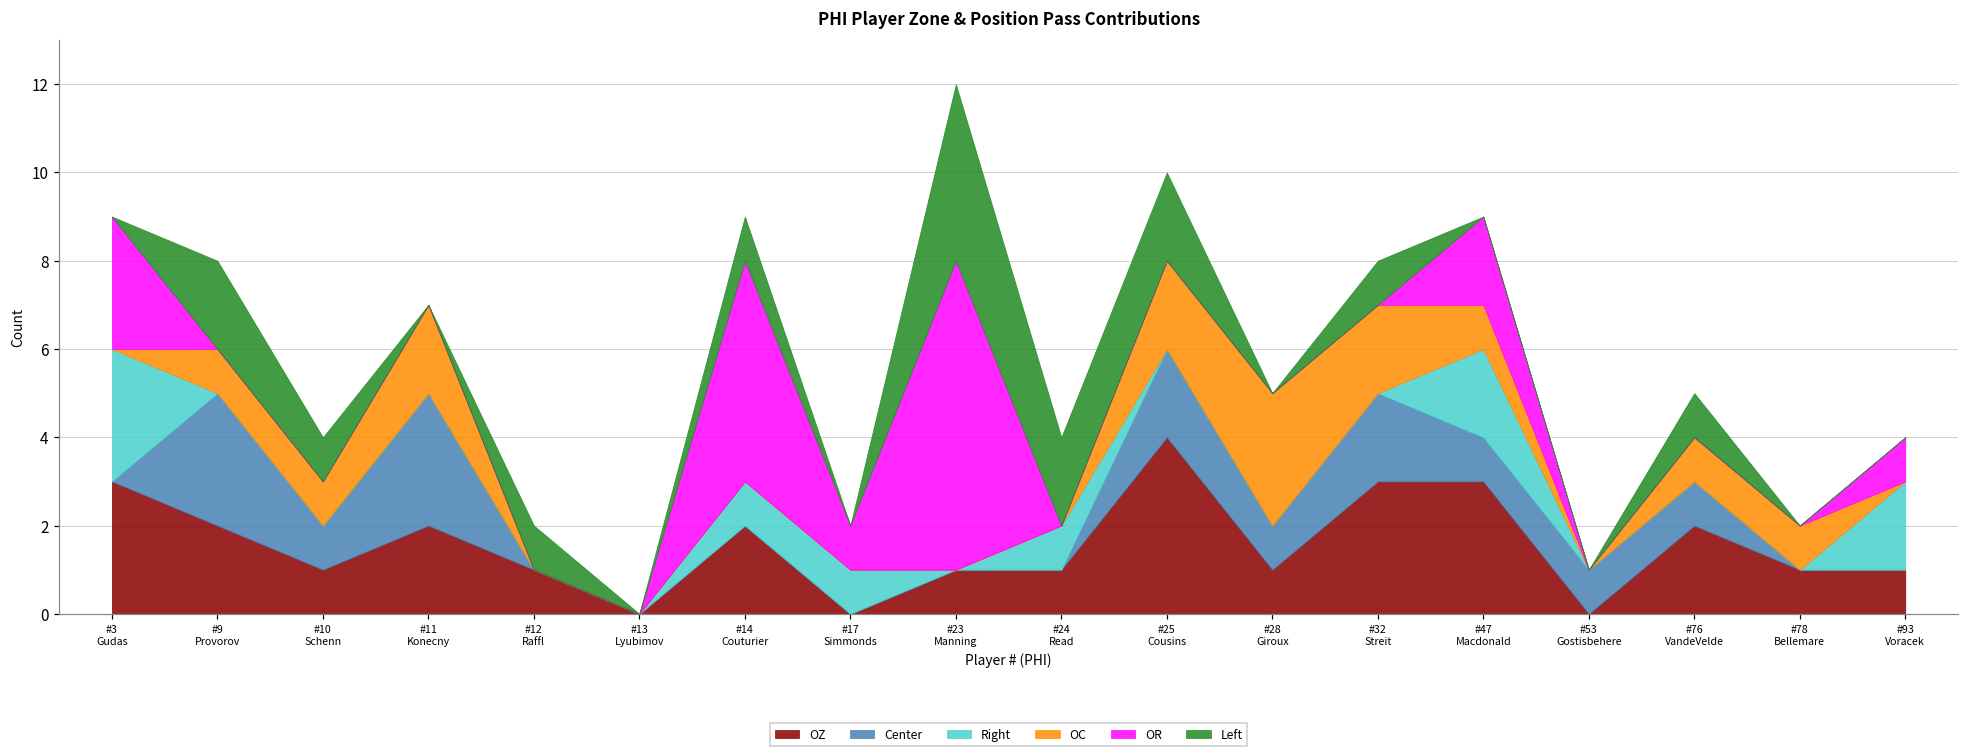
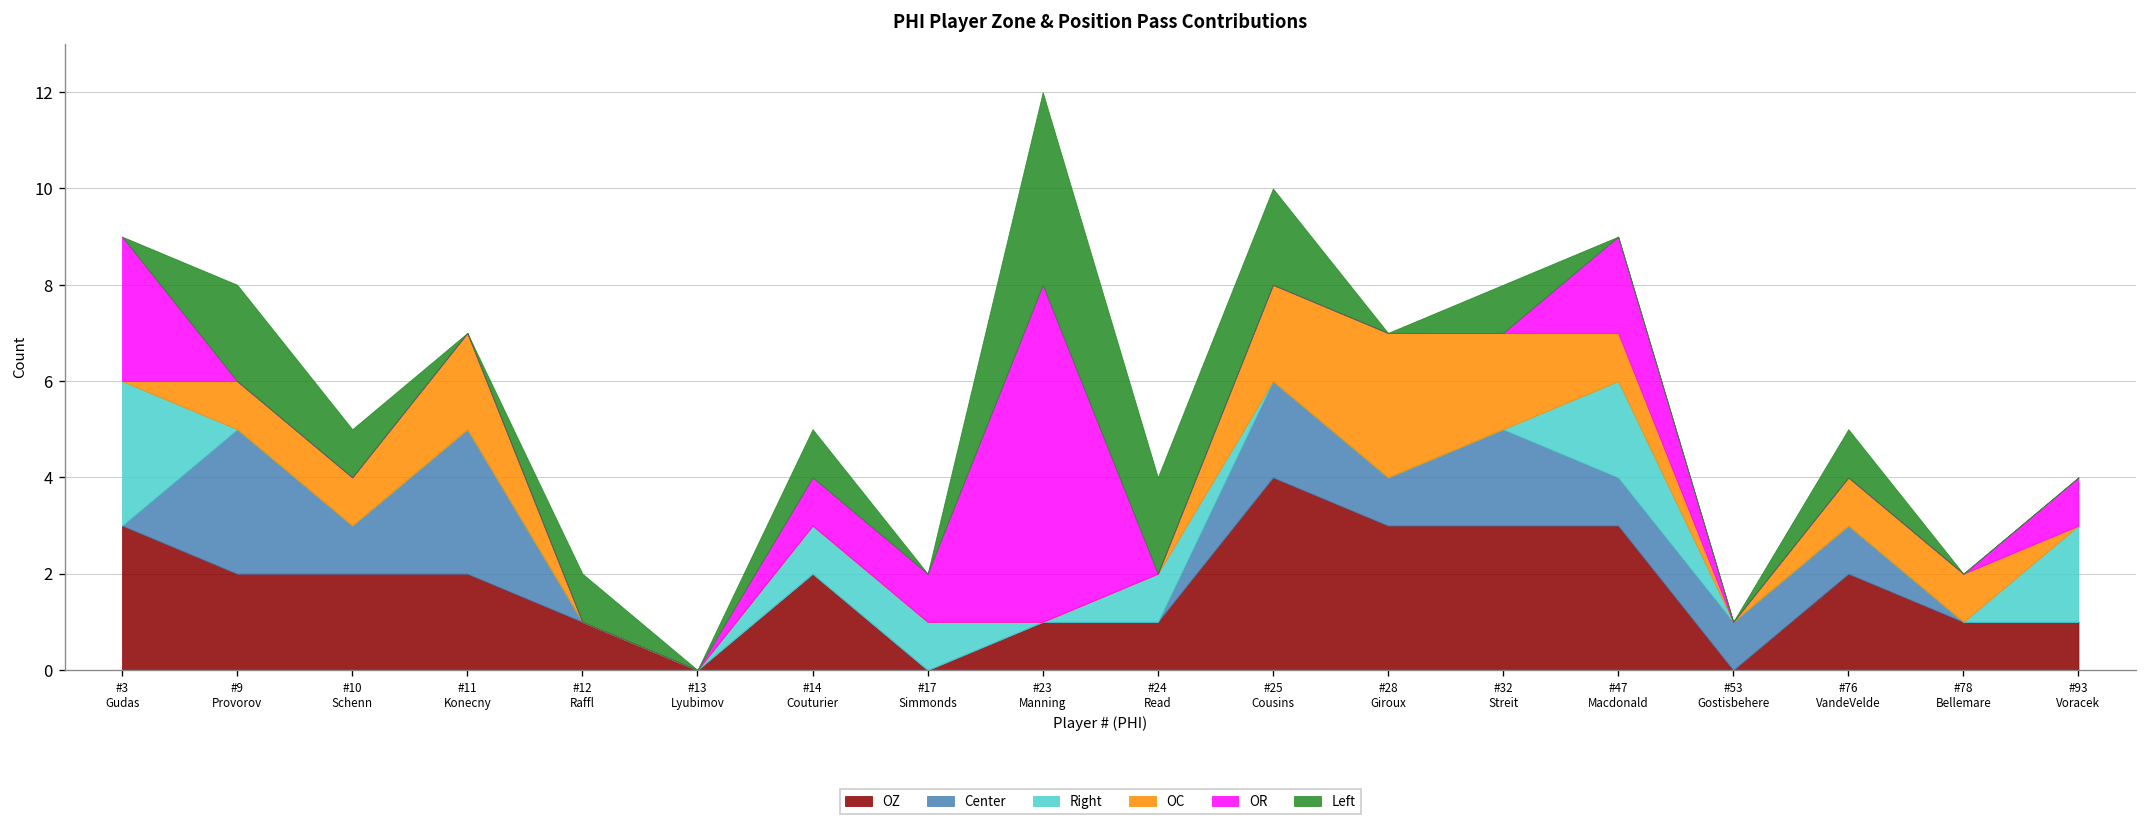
  {
    "OZ": {
      "#9 Provorov": 2,
-     "#10 Schenn": 1,
+     "#10 Schenn": 2,
      "#11 Konecny": 2,
      "#25 Cousins": 4,
-     "#28 Giroux": 1,
+     "#28 Giroux": 3,
      "#32 Streit": 3,
      "#47 Macdonald": 3,
      "#53 Gostisbehere": 0,
      "#76 VandeVelde": 2
    },
    "Center": {
      "#47 Macdonald": 1
    },
    "Right": {
      "#47 Macdonald": 2
    },
    "OC": {
      "#47 Macdonald": 1
    },
    "OR": {
-     "#14 Couturier": 5,
+     "#14 Couturier": 1,
      "#23 Manning": 7
    },
    "Left": {
      "#9 Provorov": 2,
      "#10 Schenn": 1,
      "#12 Raffl": 1,
      "#14 Couturier": 1,
      "#23 Manning": 4,
      "#24 Read": 2,
      "#25 Cousins": 2,
      "#32 Streit": 1,
      "#76 VandeVelde": 1
    }
  }
